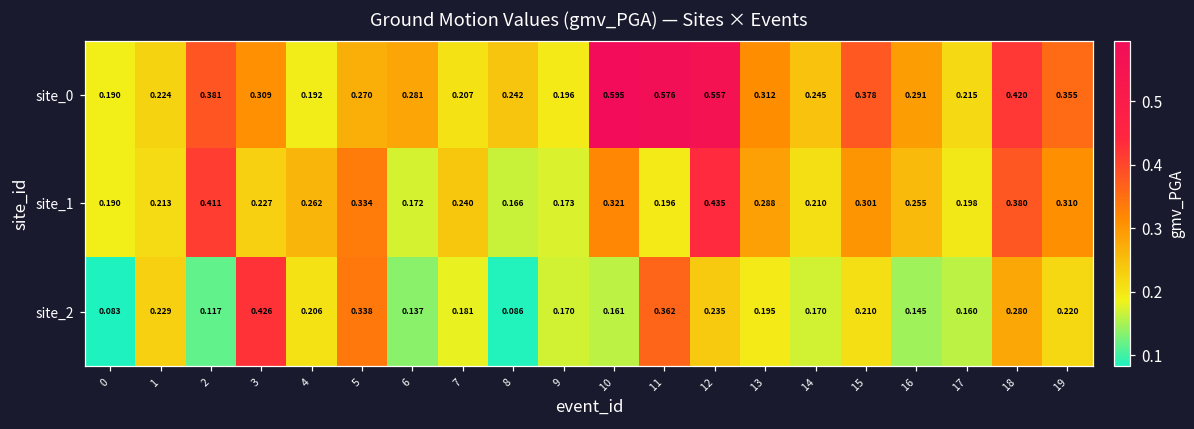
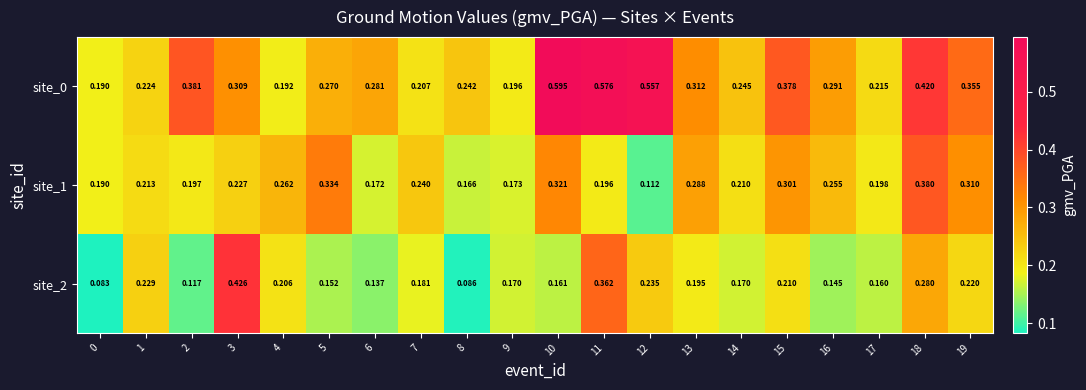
  {
    "site_0": {
      "0": 0.190,
      "1": 0.224,
      "2": 0.381,
      "3": 0.309,
      "4": 0.192,
      "5": 0.270,
      "6": 0.281,
      "7": 0.207,
      "8": 0.242,
      "9": 0.196,
      "10": 0.595,
      "11": 0.576,
      "12": 0.557,
      "13": 0.312,
      "14": 0.245,
      "15": 0.378,
      "16": 0.291,
      "17": 0.215,
      "18": 0.420,
      "19": 0.355
    },
    "site_1": {
      "0": 0.190,
      "1": 0.213,
-     "2": 0.411,
+     "2": 0.197,
      "3": 0.227,
      "4": 0.262,
      "5": 0.334,
      "6": 0.172,
      "7": 0.240,
      "8": 0.166,
      "9": 0.173,
      "10": 0.321,
      "11": 0.196,
-     "12": 0.435,
+     "12": 0.112,
      "13": 0.288,
      "14": 0.210,
      "15": 0.301,
      "16": 0.255,
      "17": 0.198,
      "18": 0.380,
      "19": 0.310
    },
    "site_2": {
      "0": 0.083,
      "1": 0.229,
      "2": 0.117,
      "3": 0.426,
      "4": 0.206,
-     "5": 0.338,
+     "5": 0.152,
      "6": 0.137,
      "7": 0.181,
      "8": 0.086,
      "9": 0.170,
      "10": 0.161,
      "11": 0.362,
      "12": 0.235,
      "13": 0.195,
      "14": 0.170,
      "15": 0.210,
      "16": 0.145,
      "17": 0.160,
      "18": 0.280,
      "19": 0.220
    }
  }
